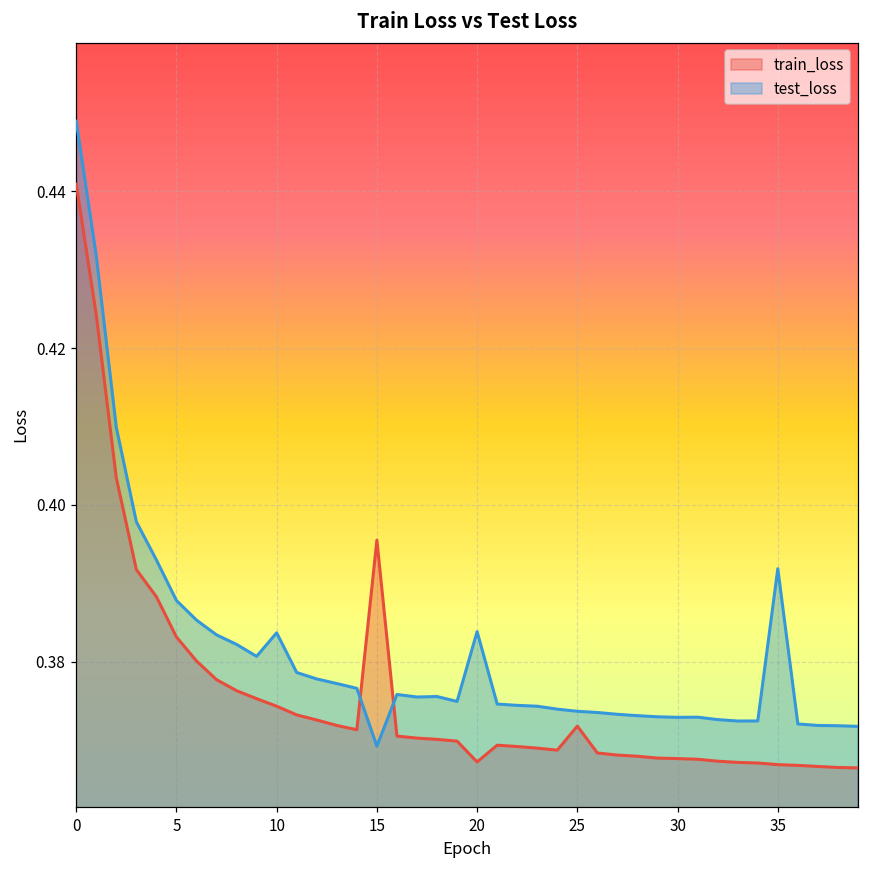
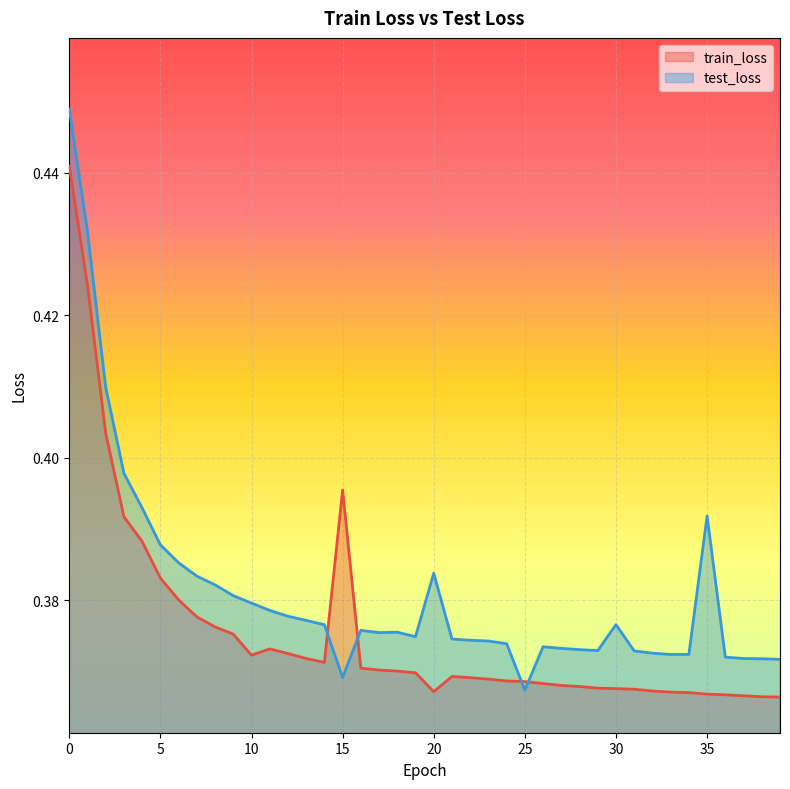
  {
    "train_loss": {
      "0": 0.441,
      "5": 0.383,
-     "10": 0.374,
+     "10": 0.372,
      "15": 0.395,
      "20": 0.367,
-     "25": 0.372,
+     "25": 0.369,
      "30": 0.368,
      "35": 0.367
    },
    "test_loss": {
      "0": 0.449,
      "5": 0.388,
-     "10": 0.384,
+     "10": 0.380,
      "15": 0.369,
      "20": 0.384,
-     "25": 0.374,
-     "30": 0.373,
+     "25": 0.367,
+     "30": 0.377,
      "35": 0.392
    }
  }
